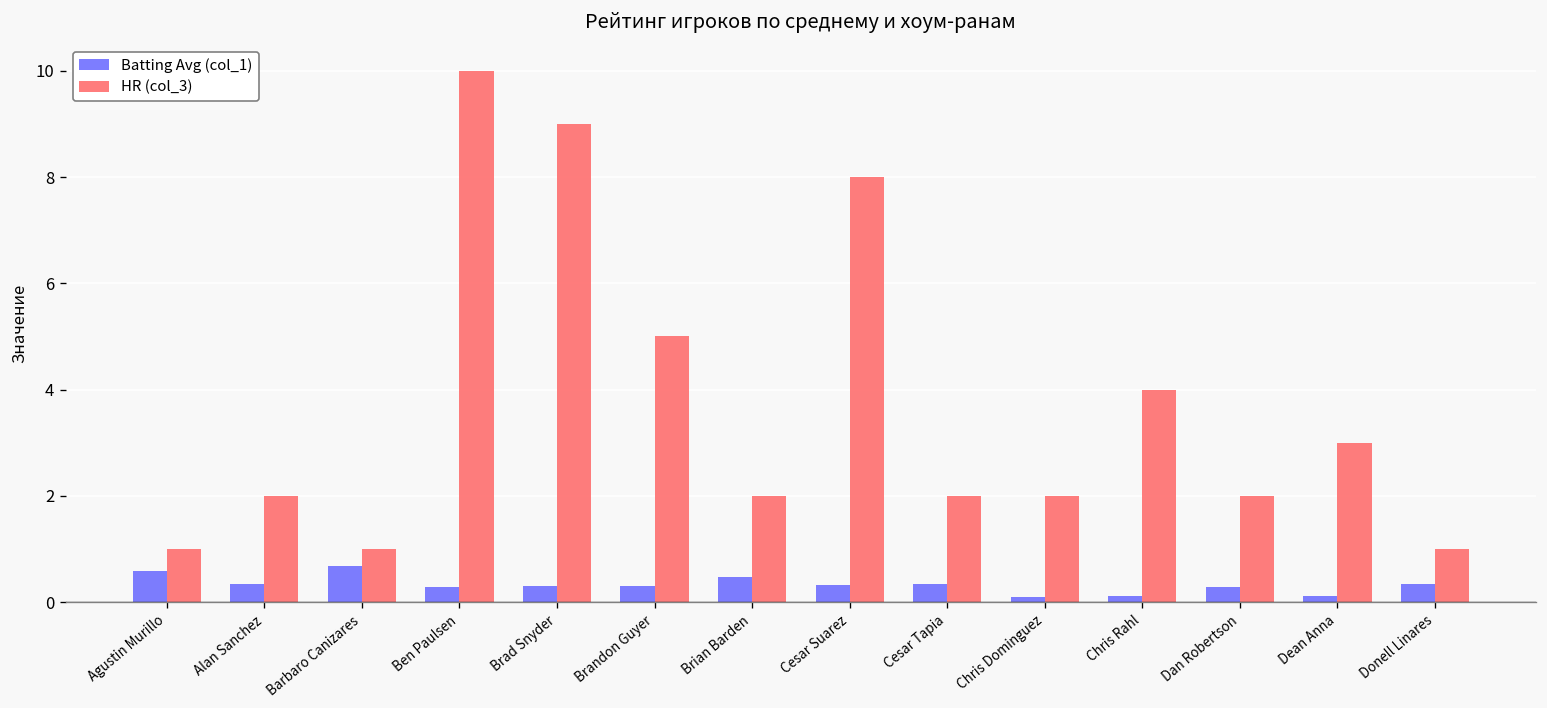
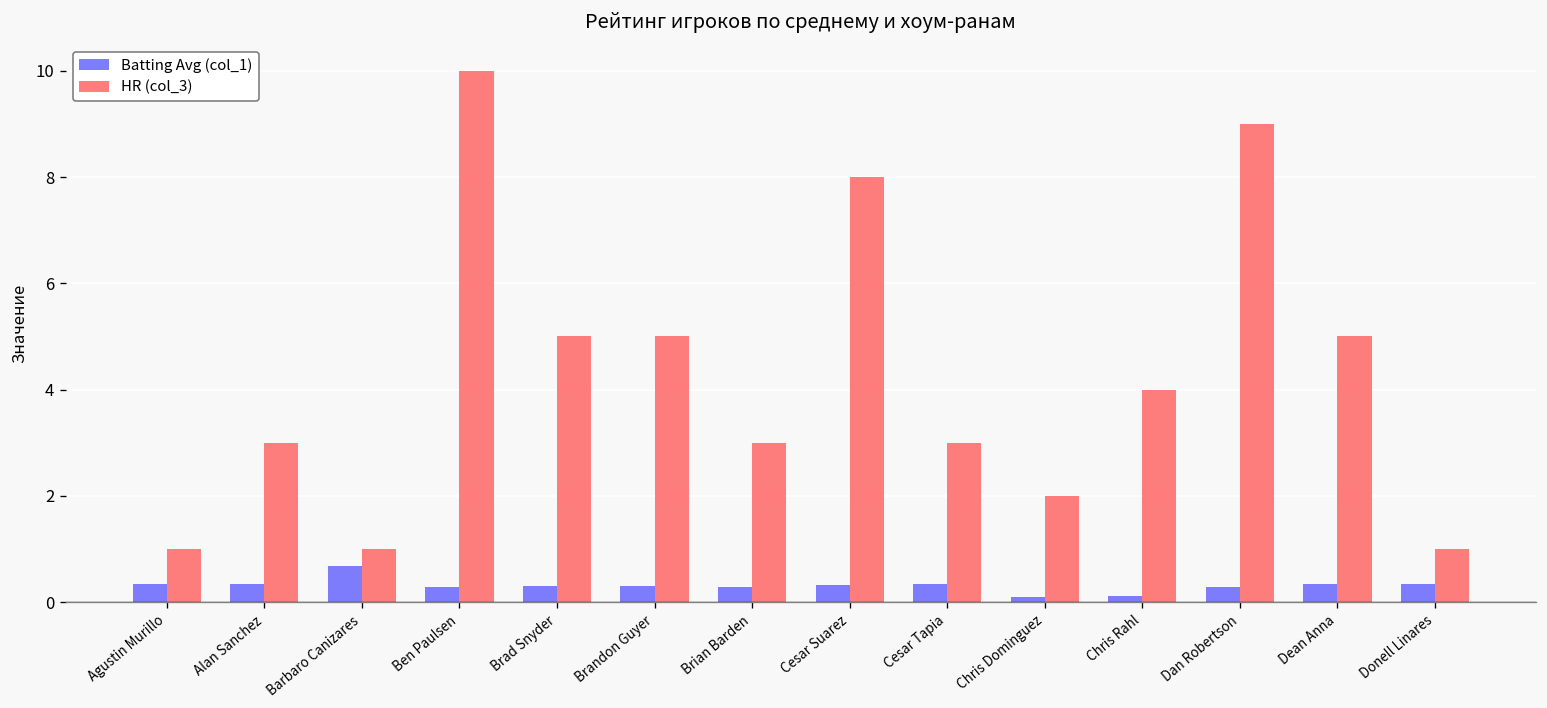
  {
    "Batting Avg (col_1)": {
-     "Agustin Murillo": 0.6,
+     "Agustin Murillo": 0.3,
      "Alan Sanchez": 0.3,
      "Barbaro Canizares": 0.7,
      "Ben Paulsen": 0.3,
      "Brad Snyder": 0.3,
      "Brandon Guyer": 0.3,
-     "Brian Barden": 0.5,
+     "Brian Barden": 0.3,
      "Cesar Suarez": 0.3,
      "Cesar Tapia": 0.3,
      "Chris Dominguez": 0.1,
      "Chris Rahl": 0.1,
      "Dan Robertson": 0.3,
-     "Dean Anna": 0.1,
+     "Dean Anna": 0.3,
      "Donell Linares": 0.3
    },
    "HR (col_3)": {
      "Agustin Murillo": 1,
-     "Alan Sanchez": 2,
+     "Alan Sanchez": 3,
      "Barbaro Canizares": 1,
      "Ben Paulsen": 10,
-     "Brad Snyder": 9,
+     "Brad Snyder": 5,
      "Brandon Guyer": 5,
-     "Brian Barden": 2,
+     "Brian Barden": 3,
      "Cesar Suarez": 8,
-     "Cesar Tapia": 2,
+     "Cesar Tapia": 3,
      "Chris Dominguez": 2,
      "Chris Rahl": 4,
-     "Dan Robertson": 2,
-     "Dean Anna": 3,
+     "Dan Robertson": 9,
+     "Dean Anna": 5,
      "Donell Linares": 1
    }
  }
